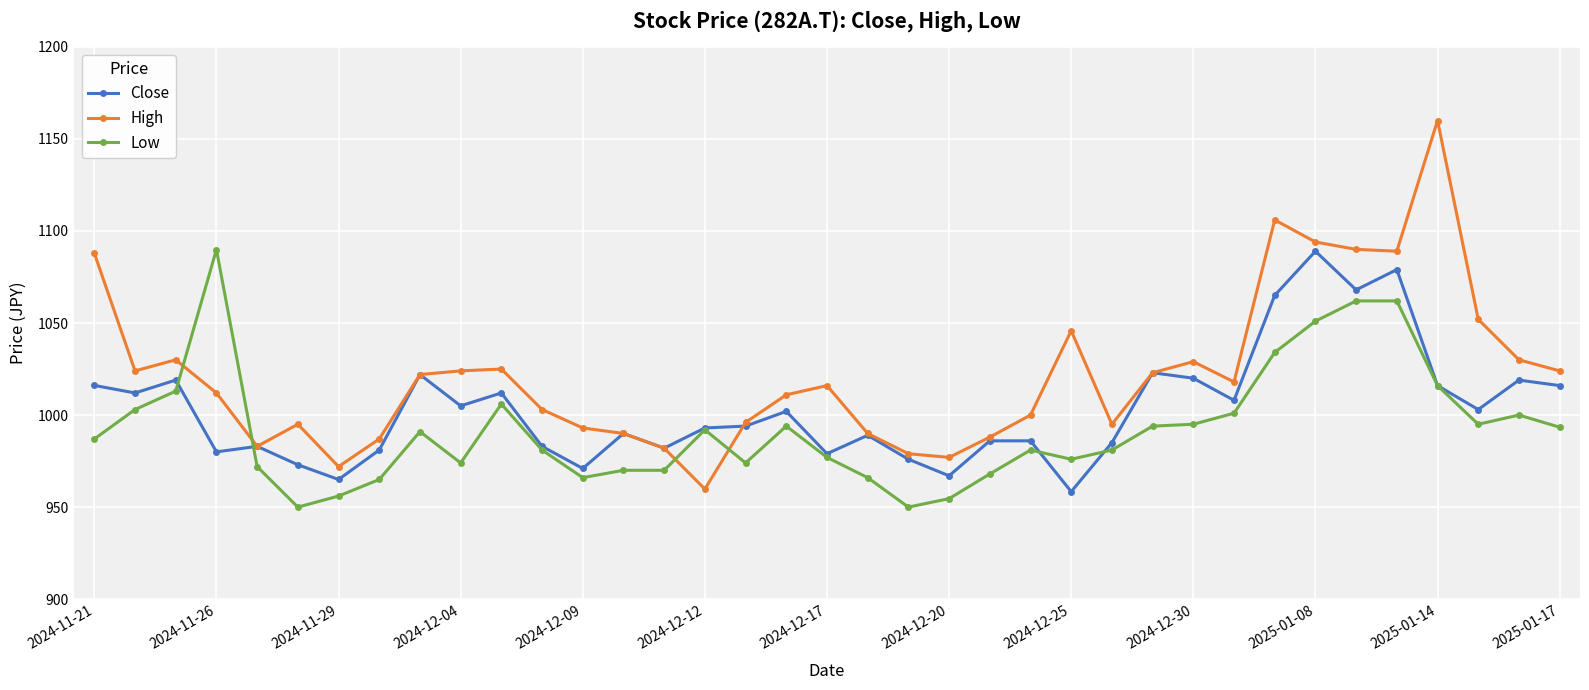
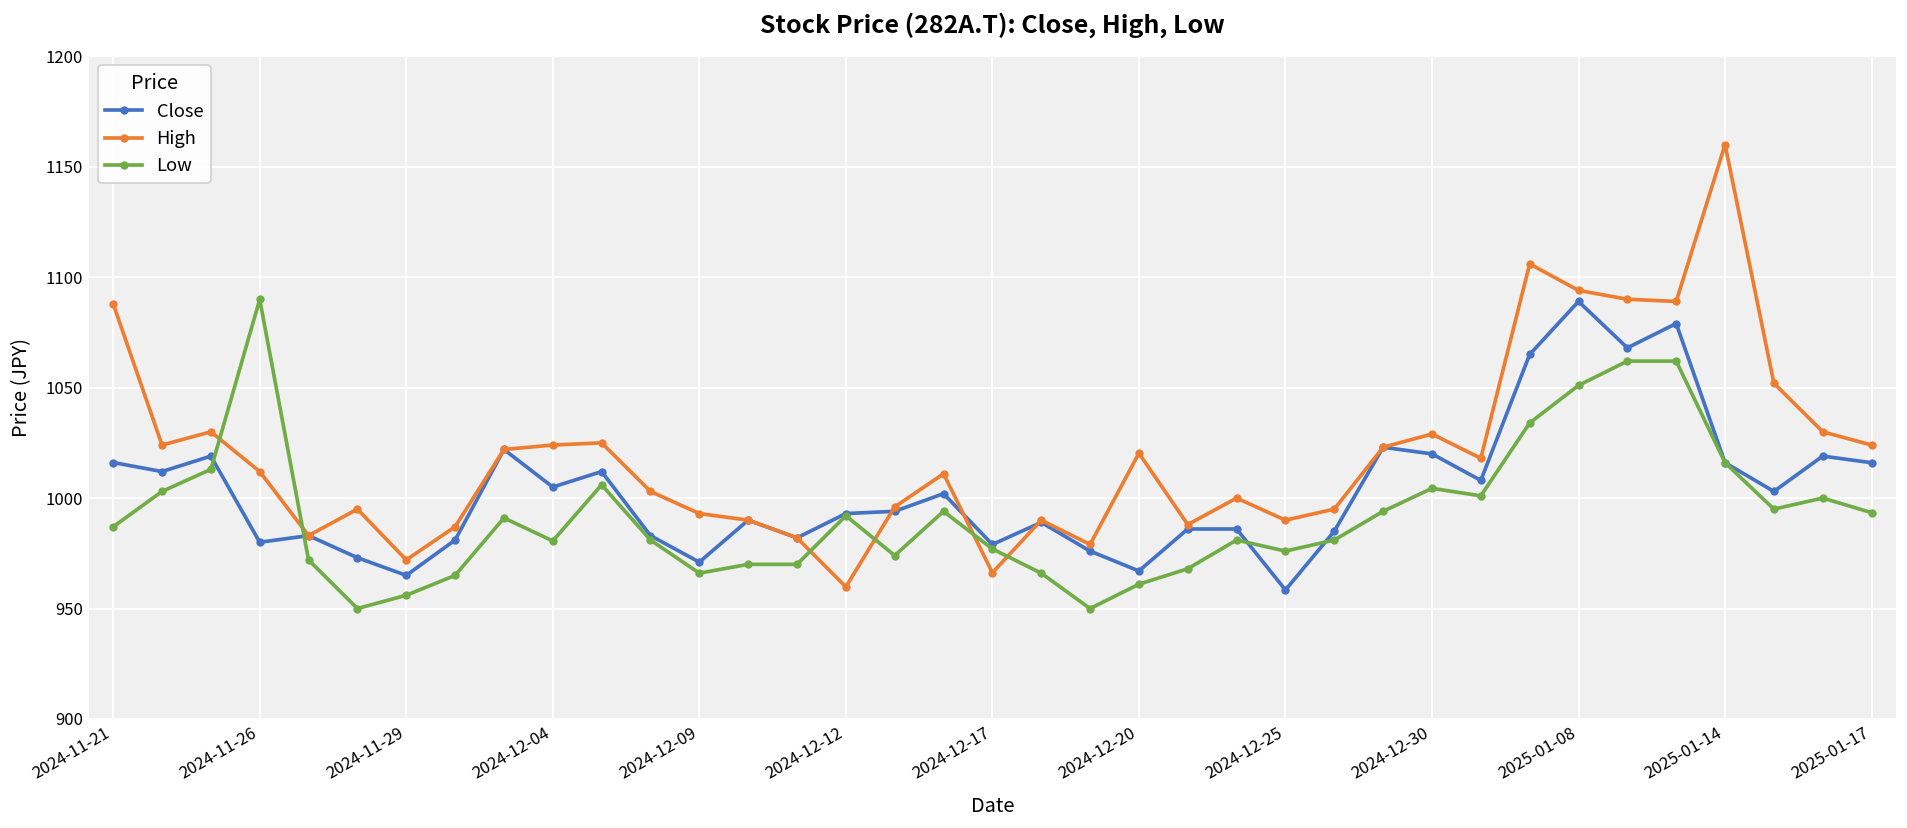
  {
    "Close": {
      "2024-11-21": 1016,
      "2024-11-26": 980,
      "2024-11-29": 965,
      "2024-12-04": 1005,
      "2024-12-09": 971,
      "2024-12-17": 979,
      "2024-12-20": 967,
      "2024-12-25": 958,
      "2024-12-30": 1020,
      "2025-01-08": 1089,
      "2025-01-17": 1016
    },
    "High": {
      "2024-11-21": 1088,
      "2024-11-26": 1012,
      "2024-11-29": 972,
      "2024-12-04": 1024,
      "2024-12-09": 993,
      "2024-12-12": 960,
-     "2024-12-17": 1016,
-     "2024-12-20": 977,
-     "2024-12-25": 1046,
+     "2024-12-17": 966,
+     "2024-12-20": 1020,
+     "2024-12-25": 990,
      "2024-12-30": 1029,
      "2025-01-08": 1094,
      "2025-01-14": 1160,
      "2025-01-17": 1024
    },
    "Low": {
      "2024-11-21": 987,
      "2024-11-26": 1090,
      "2024-11-29": 956,
-     "2024-12-04": 974,
+     "2024-12-04": 981,
      "2024-12-09": 966,
      "2024-12-17": 977,
-     "2024-12-20": 955,
+     "2024-12-20": 961,
      "2024-12-25": 976,
-     "2024-12-30": 995,
+     "2024-12-30": 1004,
      "2025-01-08": 1051,
      "2025-01-17": 993
    }
  }
